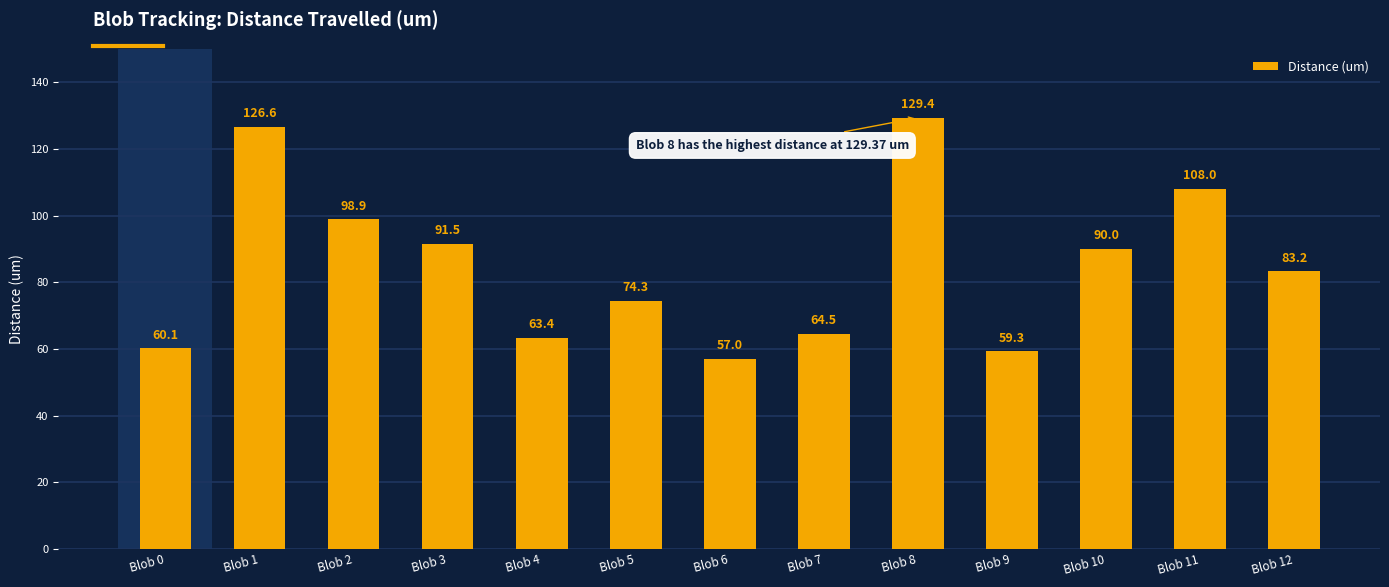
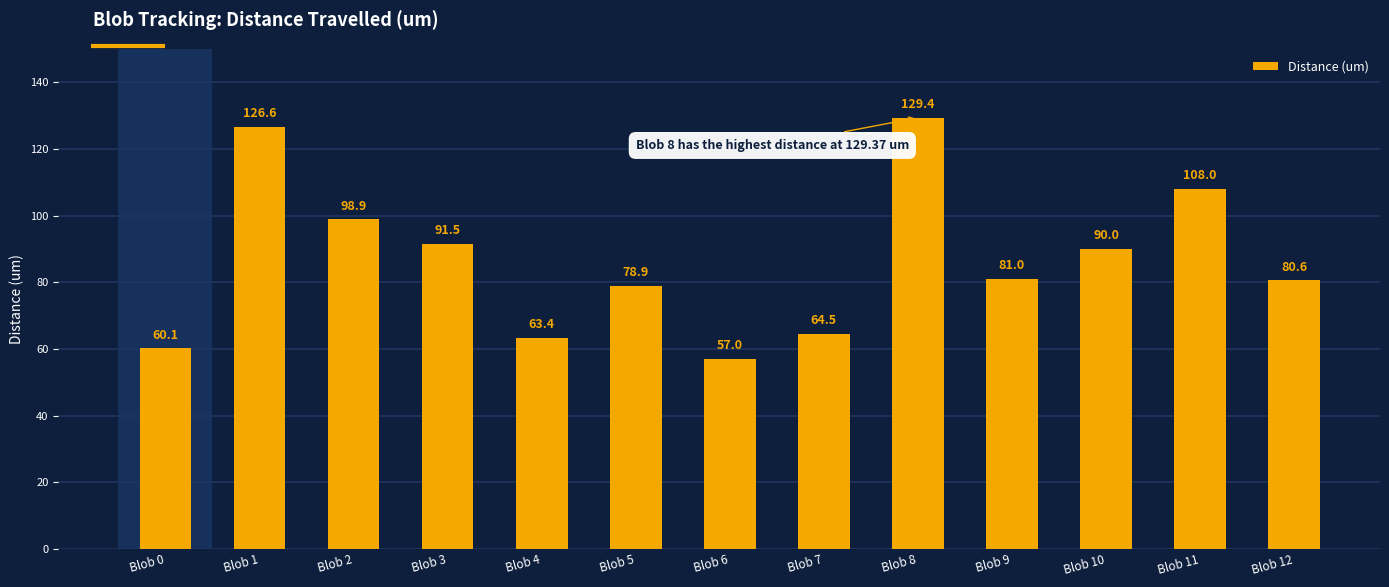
  {
    "Blob 0": 60.1,
    "Blob 1": 126.6,
    "Blob 2": 98.9,
    "Blob 3": 91.5,
    "Blob 4": 63.4,
-   "Blob 5": 74.3,
+   "Blob 5": 78.9,
    "Blob 6": 57.0,
    "Blob 7": 64.5,
    "Blob 8": 129.4,
-   "Blob 9": 59.3,
+   "Blob 9": 81.0,
    "Blob 10": 90.0,
    "Blob 11": 108.0,
-   "Blob 12": 83.2
+   "Blob 12": 80.6
  }
